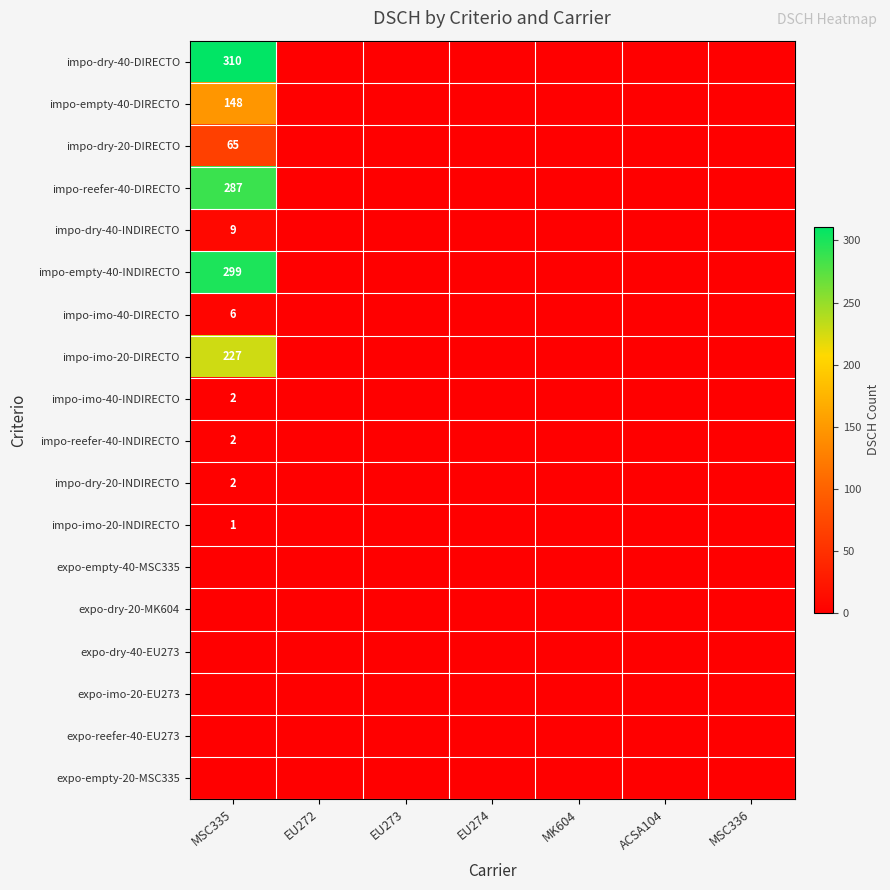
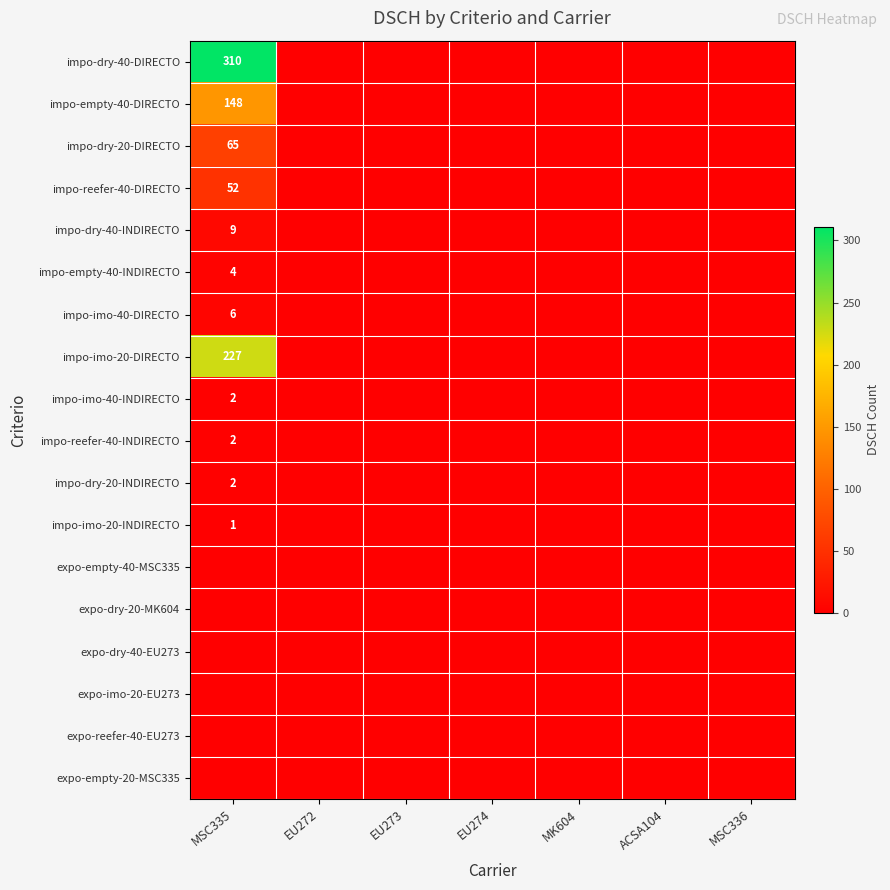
  {
    "impo-dry-40-DIRECTO": {
      "MSC335": 310
    },
    "impo-empty-40-DIRECTO": {
      "MSC335": 148
    },
    "impo-dry-20-DIRECTO": {
      "MSC335": 65
    },
    "impo-reefer-40-DIRECTO": {
-     "MSC335": 287
+     "MSC335": 52
    },
    "impo-dry-40-INDIRECTO": {
      "MSC335": 9
    },
    "impo-empty-40-INDIRECTO": {
-     "MSC335": 299
+     "MSC335": 4
    },
    "impo-imo-40-DIRECTO": {
      "MSC335": 6
    },
    "impo-imo-20-DIRECTO": {
      "MSC335": 227
    },
    "impo-imo-40-INDIRECTO": {
      "MSC335": 2
    },
    "impo-reefer-40-INDIRECTO": {
      "MSC335": 2
    },
    "impo-dry-20-INDIRECTO": {
      "MSC335": 2
    },
    "impo-imo-20-INDIRECTO": {
      "MSC335": 1
    }
  }
